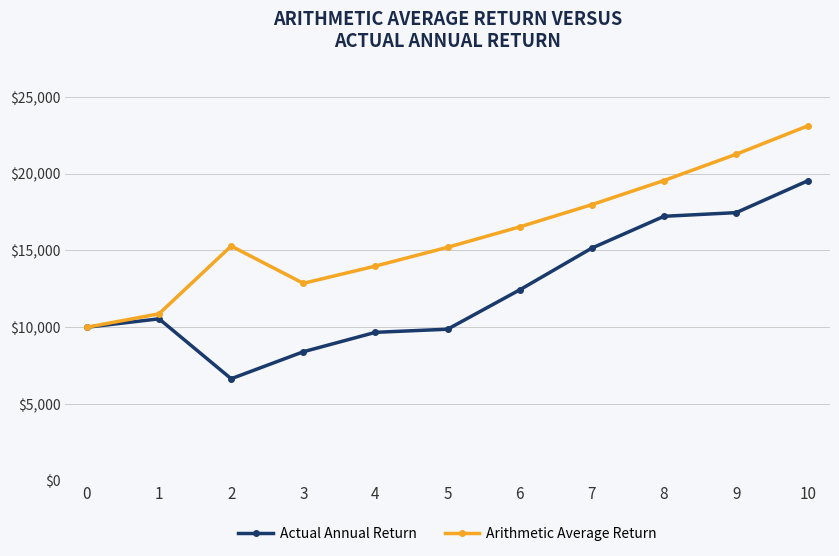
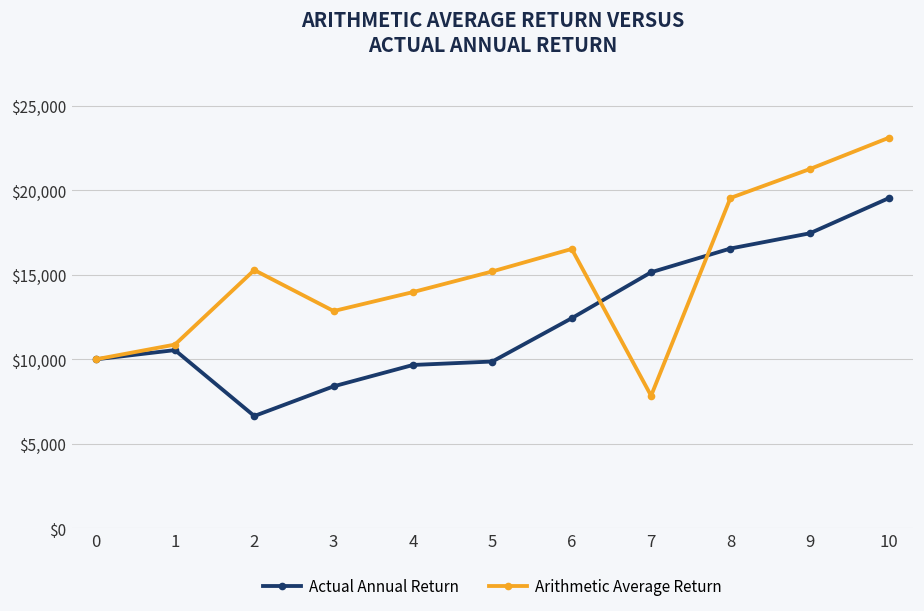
  {
    "Actual Annual Return": {
      "1": "$10,500",
      "2": "$6,600",
      "3": "$8,400",
      "4": "$9,700",
      "5": "$9,900",
      "6": "$12,400",
      "7": "$15,200",
-     "8": "$17,200",
+     "8": "$16,600",
      "9": "$17,500",
      "10": "$19,600"
    },
    "Arithmetic Average Return": {
      "1": "$10,900",
      "2": "$15,300",
      "3": "$12,900",
      "4": "$14,000",
      "5": "$15,200",
      "6": "$16,500",
-     "7": "$18,000",
+     "7": "$7,800",
      "8": "$19,600",
      "9": "$21,300",
      "10": "$23,100"
    }
  }
